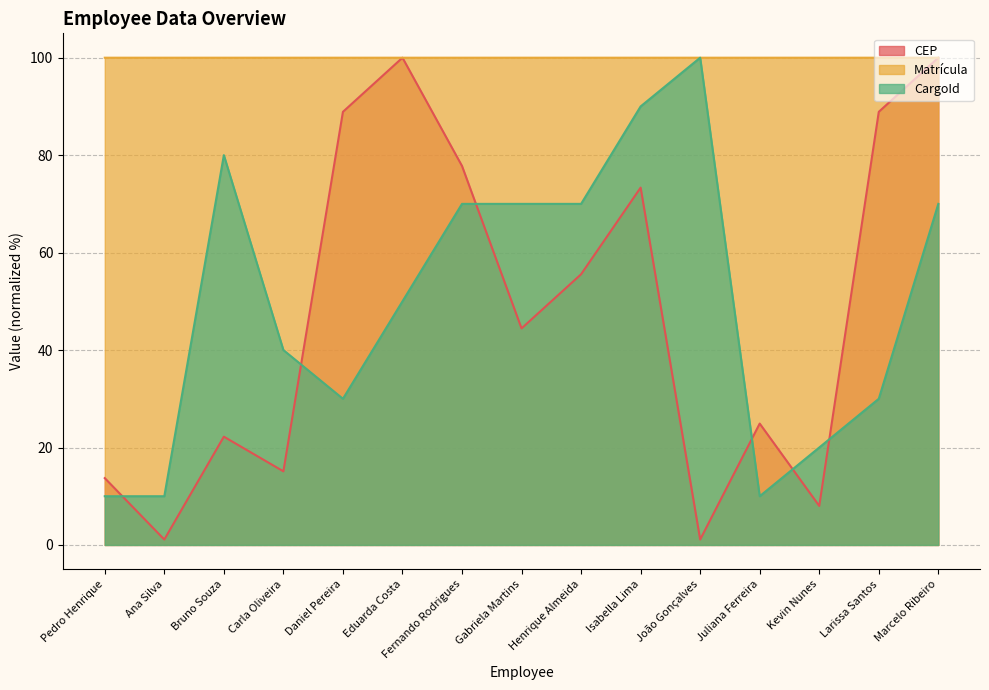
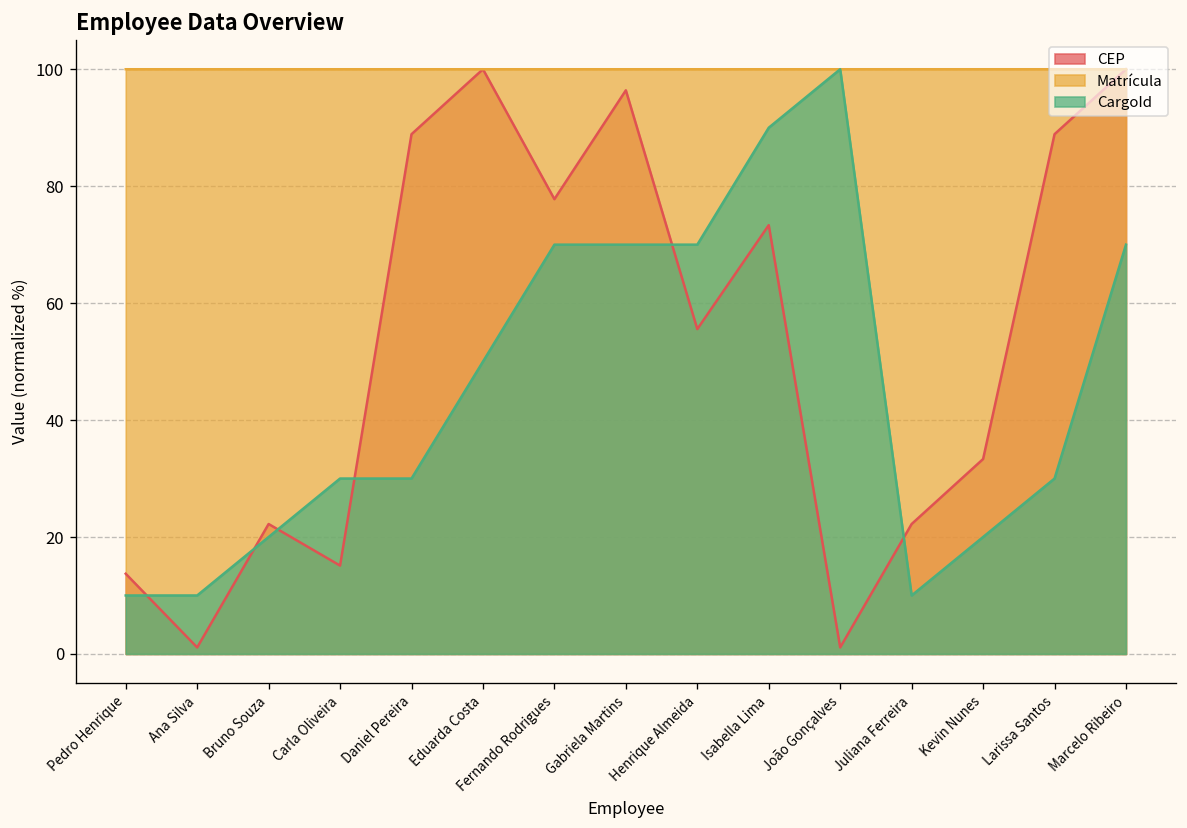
  {
    "CEP": {
      "Pedro Henrique": 14,
      "Ana Silva": 1,
      "Bruno Souza": 22,
      "Carla Oliveira": 15,
      "Daniel Pereira": 89,
      "Fernando Rodrigues": 78,
-     "Gabriela Martins": 44,
+     "Gabriela Martins": 96,
      "Henrique Almeida": 56,
      "Isabella Lima": 73,
      "João Gonçalves": 1,
-     "Juliana Ferreira": 25,
-     "Kevin Nunes": 8,
+     "Juliana Ferreira": 22,
+     "Kevin Nunes": 33,
      "Larissa Santos": 89
    },
    "Matrícula": {
      "Pedro Henrique": 100,
      "Ana Silva": 100,
      "Bruno Souza": 100,
      "Carla Oliveira": 100,
      "Daniel Pereira": 100,
      "Fernando Rodrigues": 100,
      "Gabriela Martins": 100,
      "Henrique Almeida": 100,
      "Isabella Lima": 100,
      "Juliana Ferreira": 100,
      "Kevin Nunes": 100
    },
    "CargoId": {
      "Pedro Henrique": 10,
      "Ana Silva": 10,
-     "Bruno Souza": 80,
-     "Carla Oliveira": 40,
+     "Bruno Souza": 20,
+     "Carla Oliveira": 30,
      "Daniel Pereira": 30,
      "Eduarda Costa": 50,
      "Fernando Rodrigues": 70,
      "Gabriela Martins": 70,
      "Henrique Almeida": 70,
      "Isabella Lima": 90,
      "Juliana Ferreira": 10,
      "Kevin Nunes": 20,
      "Larissa Santos": 30,
      "Marcelo Ribeiro": 70
    }
  }
